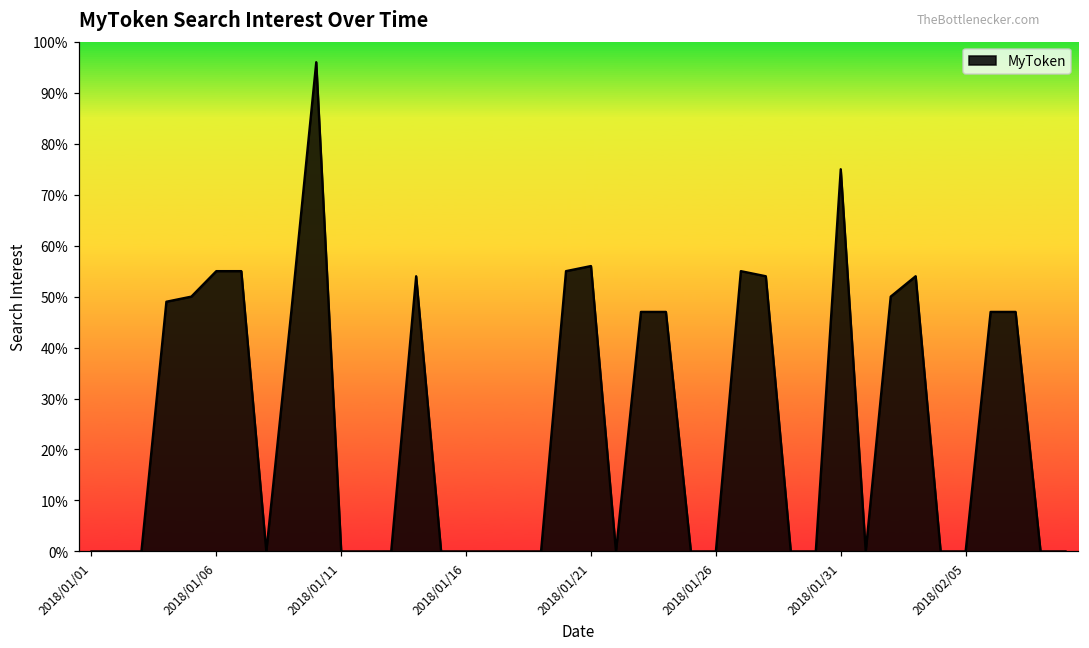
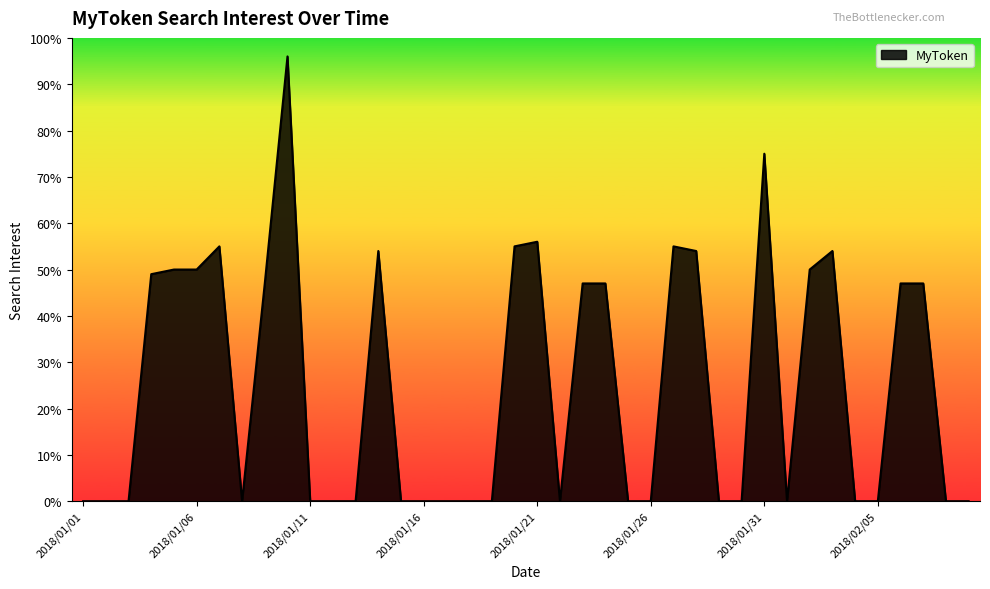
  {
    "2018/01/01": "0%",
-   "2018/01/06": "55%",
+   "2018/01/06": "50%",
    "2018/01/11": "0%",
    "2018/01/16": "0%",
    "2018/01/21": "56%",
    "2018/01/26": "0%",
    "2018/01/31": "75%",
    "2018/02/05": "0%"
  }
